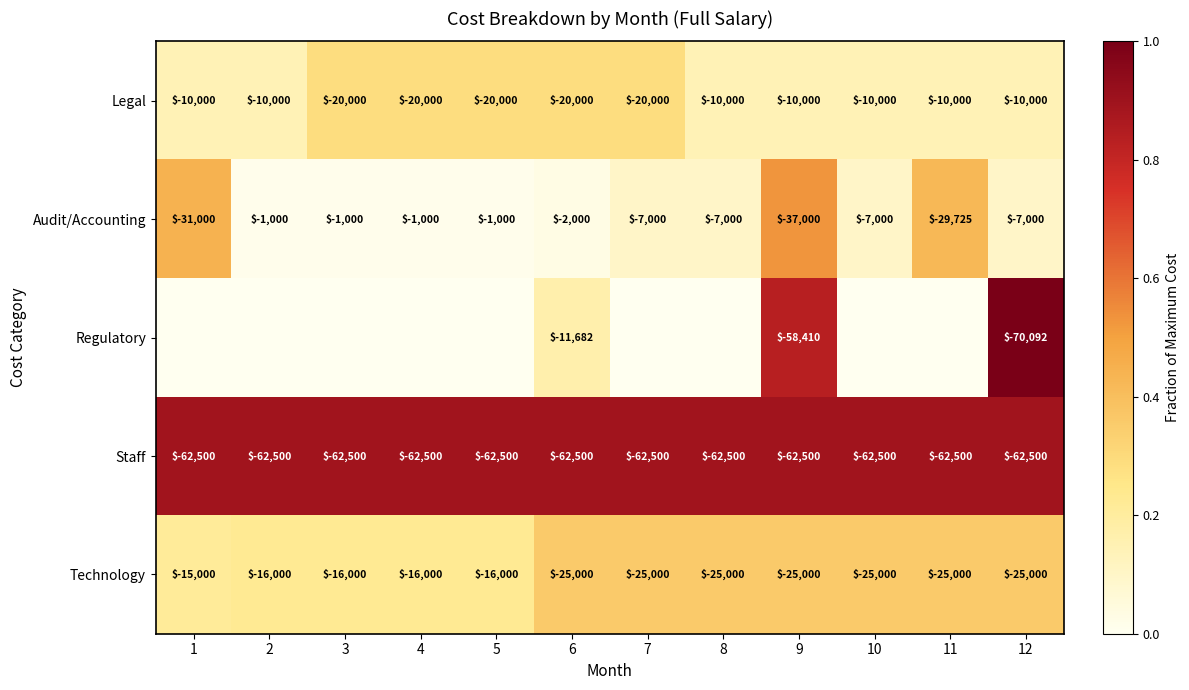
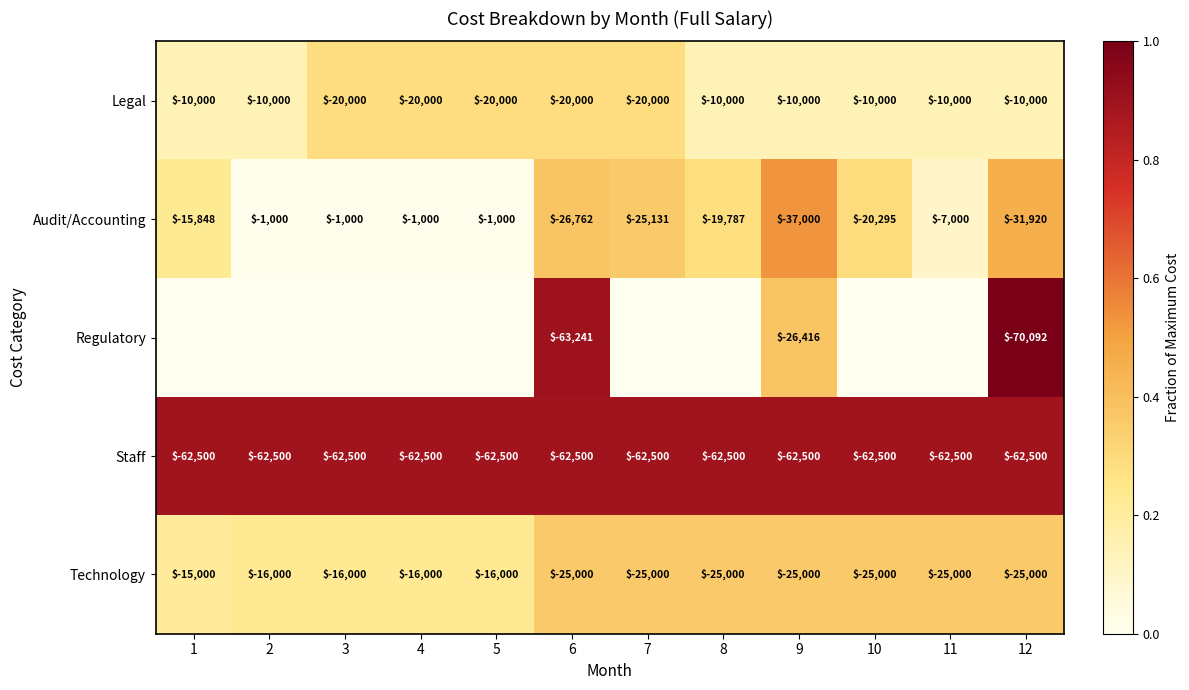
  {
    "Legal": {
      "1": "$-10,000",
      "2": "$-10,000",
      "3": "$-20,000",
      "4": "$-20,000",
      "5": "$-20,000",
      "6": "$-20,000",
      "7": "$-20,000",
      "8": "$-10,000",
      "9": "$-10,000",
      "10": "$-10,000",
      "11": "$-10,000",
      "12": "$-10,000"
    },
    "Audit/Accounting": {
-     "1": "$-31,000",
+     "1": "$-15,848",
      "2": "$-1,000",
      "3": "$-1,000",
      "4": "$-1,000",
      "5": "$-1,000",
-     "6": "$-2,000",
-     "7": "$-7,000",
-     "8": "$-7,000",
+     "6": "$-26,762",
+     "7": "$-25,131",
+     "8": "$-19,787",
      "9": "$-37,000",
-     "10": "$-7,000",
-     "11": "$-29,725",
-     "12": "$-7,000"
+     "10": "$-20,295",
+     "11": "$-7,000",
+     "12": "$-31,920"
    },
    "Regulatory": {
-     "6": "$-11,682",
-     "9": "$-58,410",
+     "6": "$-63,241",
+     "9": "$-26,416",
      "12": "$-70,092"
    },
    "Staff": {
      "1": "$-62,500",
      "2": "$-62,500",
      "3": "$-62,500",
      "4": "$-62,500",
      "5": "$-62,500",
      "6": "$-62,500",
      "7": "$-62,500",
      "8": "$-62,500",
      "9": "$-62,500",
      "10": "$-62,500",
      "11": "$-62,500",
      "12": "$-62,500"
    },
    "Technology": {
      "1": "$-15,000",
      "2": "$-16,000",
      "3": "$-16,000",
      "4": "$-16,000",
      "5": "$-16,000",
      "6": "$-25,000",
      "7": "$-25,000",
      "8": "$-25,000",
      "9": "$-25,000",
      "10": "$-25,000",
      "11": "$-25,000",
      "12": "$-25,000"
    }
  }
